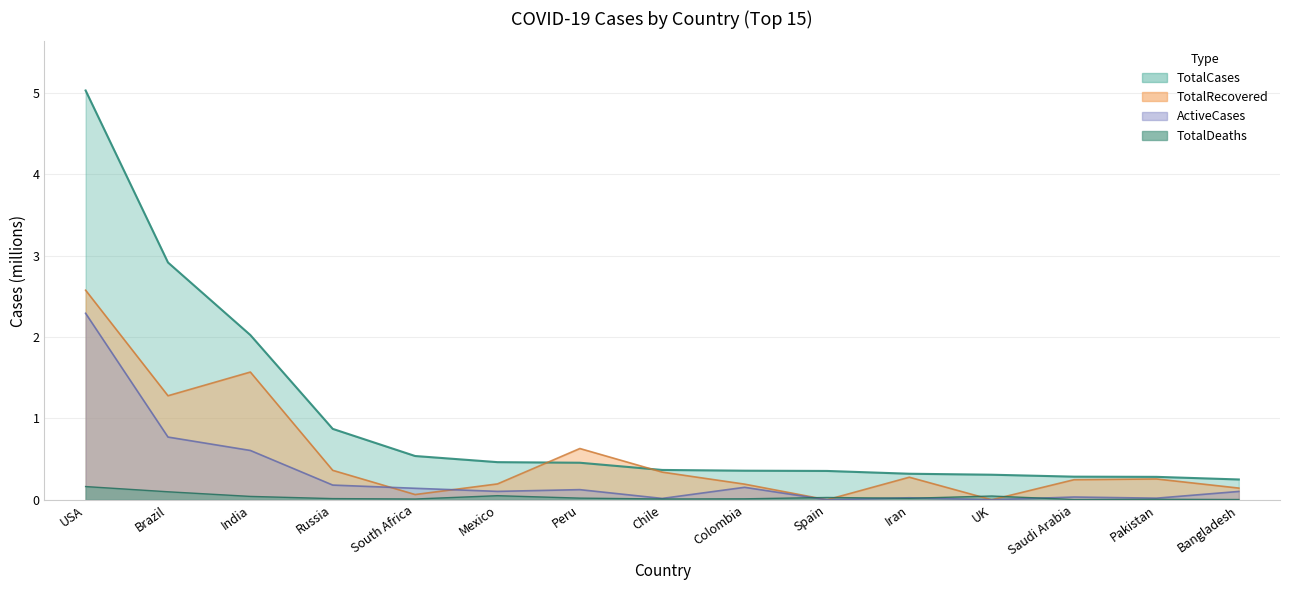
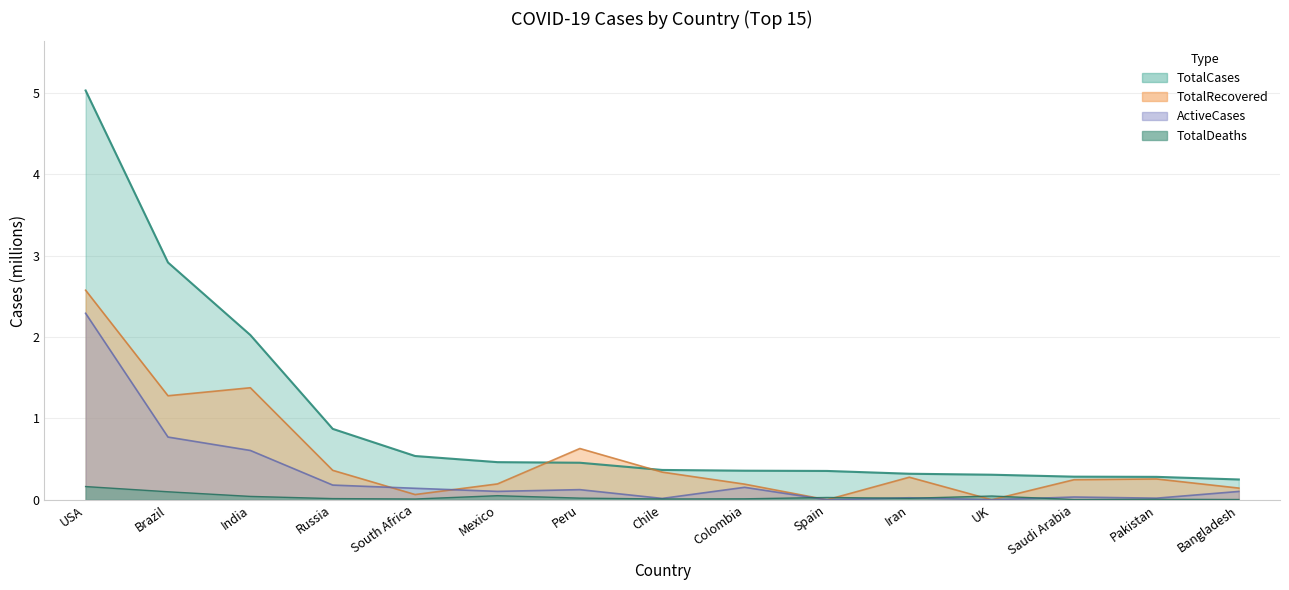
  {
    "TotalRecovered": {
      "USA": 2.6,
      "Brazil": 1.3,
-     "India": 1.6,
+     "India": 1.4,
      "Russia": 0.4,
      "South Africa": 0.1,
      "Mexico": 0.2,
      "Peru": 0.6,
      "Colombia": 0.2,
      "Iran": 0.3,
      "Saudi Arabia": 0.2,
      "Bangladesh": 0.1
    }
  }
